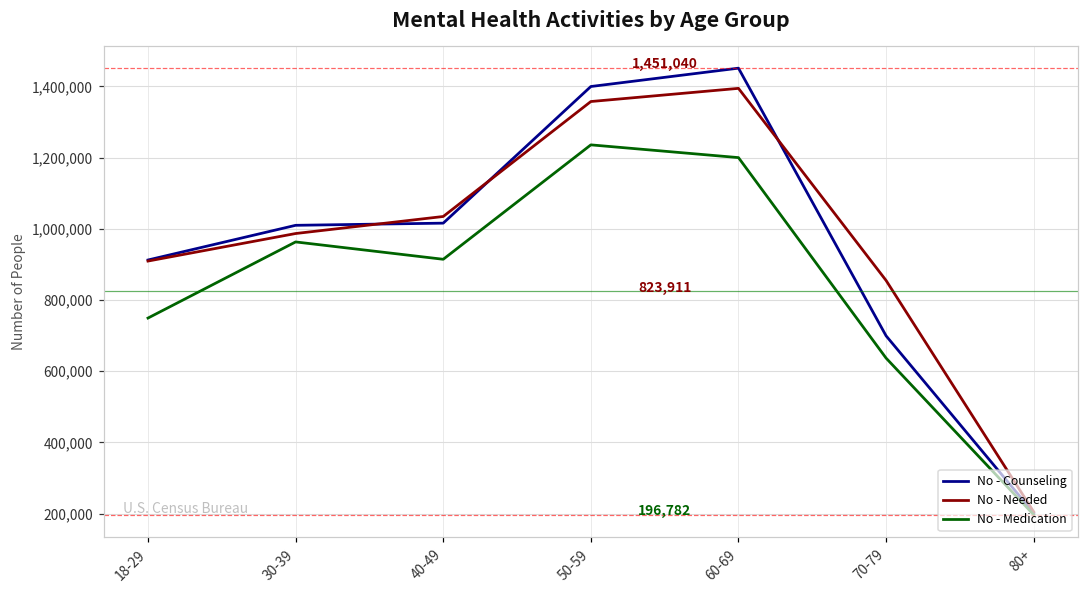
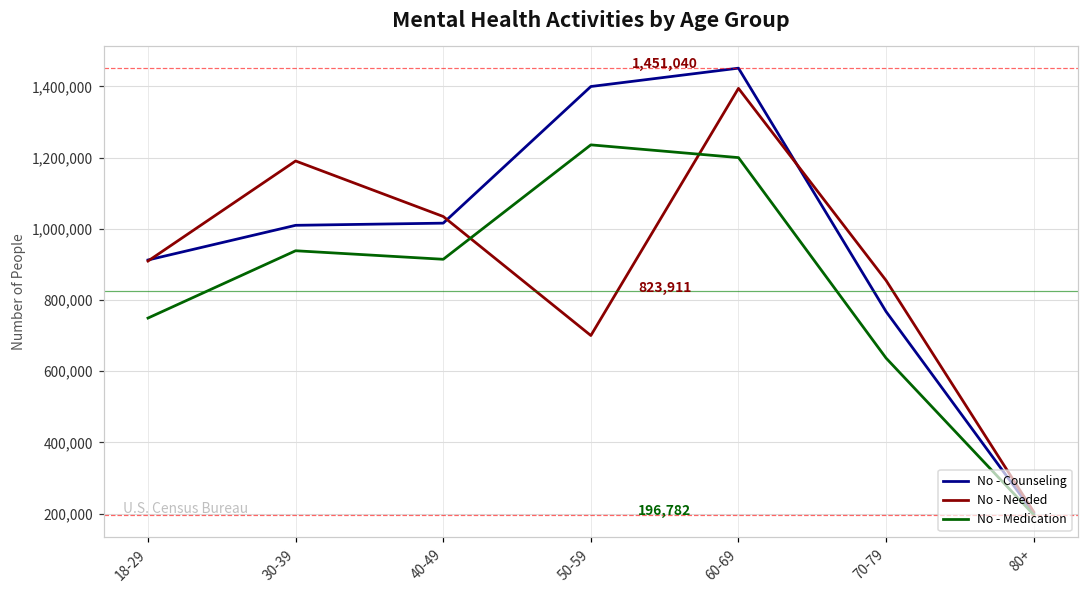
  {
    "No - Counseling": {
      "30-39": "1,010,000",
      "40-49": "1,020,000",
      "50-59": "1,400,000",
      "60-69": "1,450,000",
-     "70-79": "700,000"
+     "70-79": "770,000"
    },
    "No - Needed": {
-     "30-39": "990,000",
+     "30-39": "1,190,000",
      "40-49": "1,030,000",
-     "50-59": "1,360,000",
+     "50-59": "700,000",
      "60-69": "1,390,000",
      "70-79": "850,000"
    },
    "No - Medication": {
      "18-29": "750,000",
-     "30-39": "960,000",
+     "30-39": "940,000",
      "40-49": "910,000",
      "50-59": "1,240,000",
      "60-69": "1,200,000",
      "70-79": "640,000"
    }
  }
